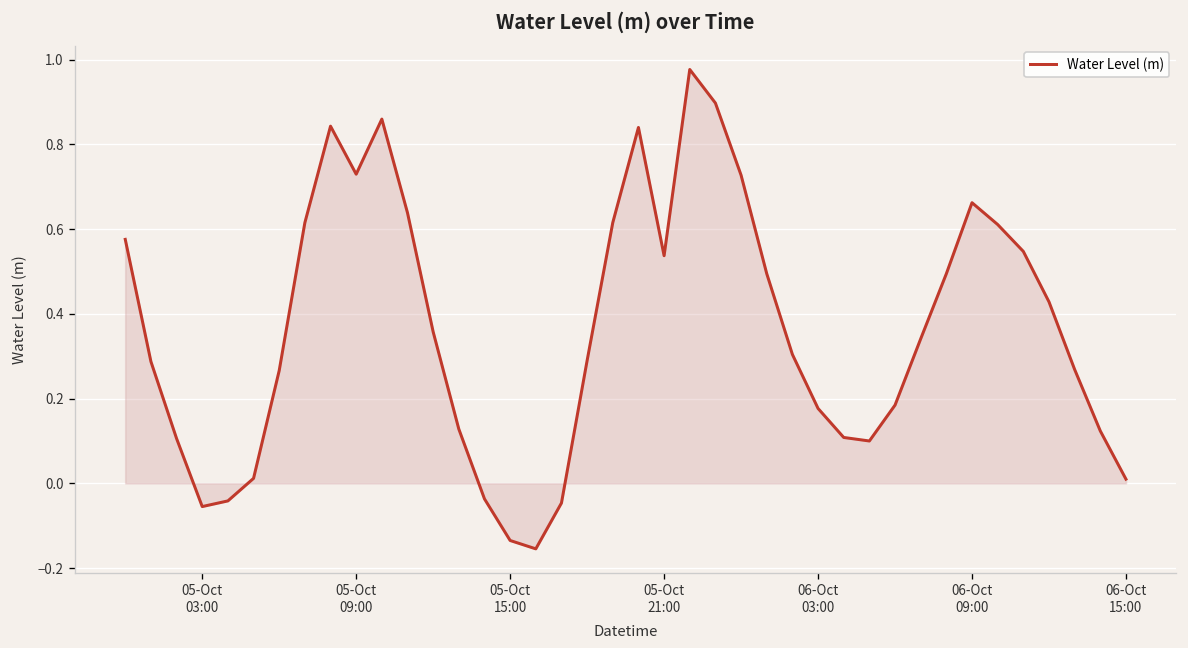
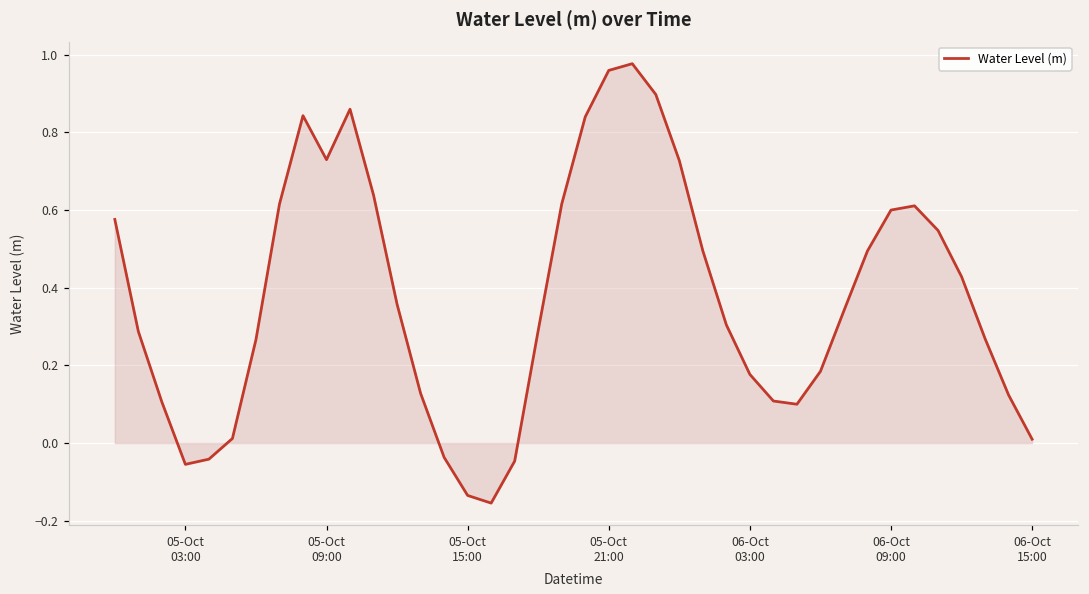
  {
    "Water Level (m)": {
      "05-Oct 03:00": -0.05,
      "05-Oct 15:00": -0.13,
-     "05-Oct 21:00": 0.54,
-     "06-Oct 09:00": 0.66
+     "05-Oct 21:00": 0.96,
+     "06-Oct 09:00": 0.60
    }
  }
